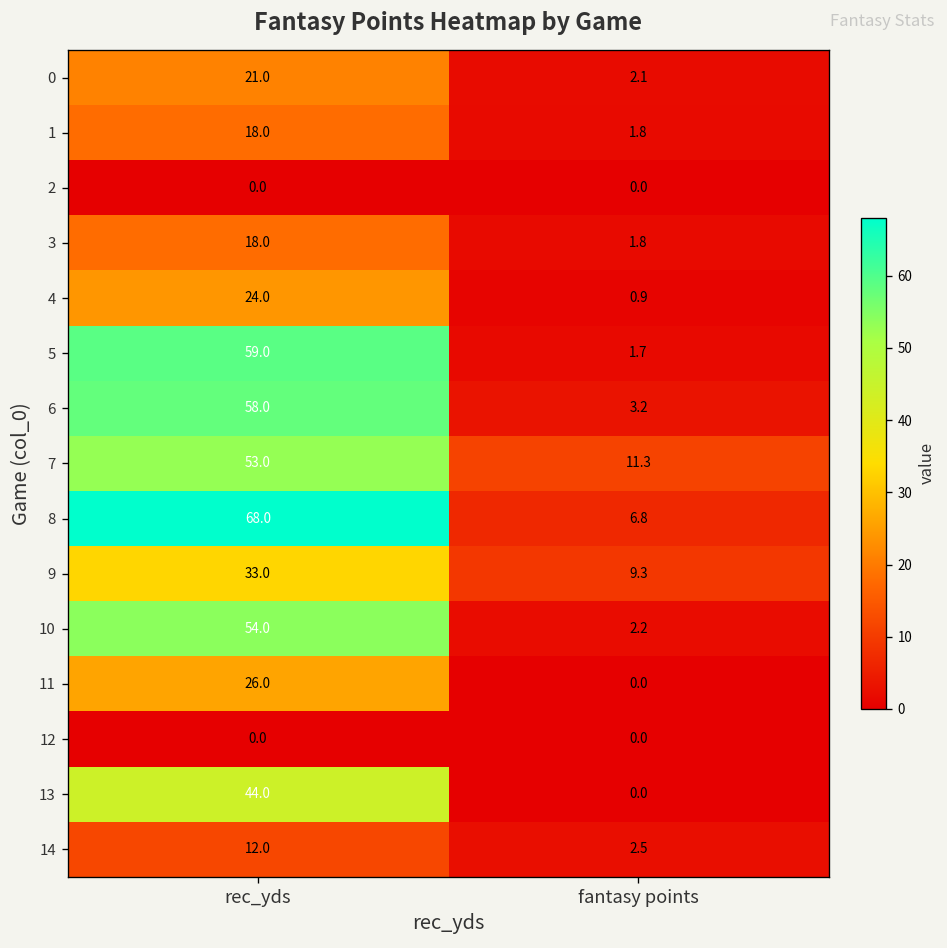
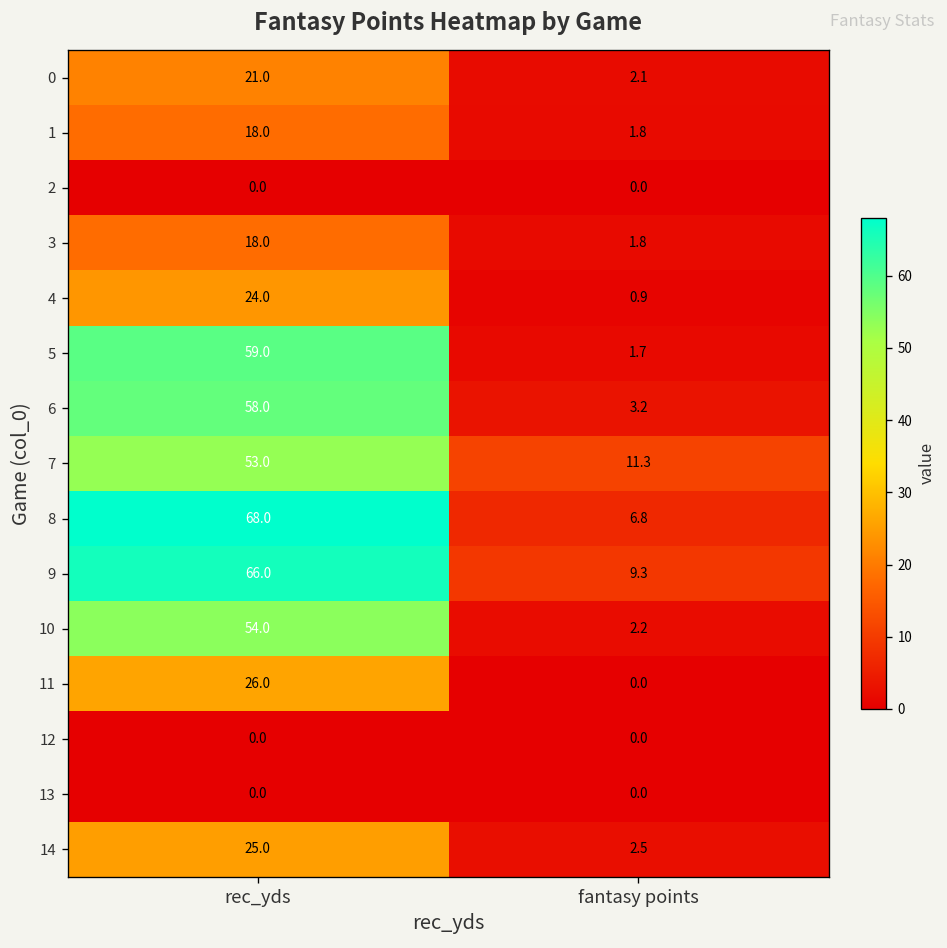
  {
    "0": {
      "rec_yds": 21.0,
      "fantasy points": 2.1
    },
    "1": {
      "rec_yds": 18.0,
      "fantasy points": 1.8
    },
    "2": {
      "rec_yds": 0.0,
      "fantasy points": 0.0
    },
    "3": {
      "rec_yds": 18.0,
      "fantasy points": 1.8
    },
    "4": {
      "rec_yds": 24.0,
      "fantasy points": 0.9
    },
    "5": {
      "rec_yds": 59.0,
      "fantasy points": 1.7
    },
    "6": {
      "rec_yds": 58.0,
      "fantasy points": 3.2
    },
    "7": {
      "rec_yds": 53.0,
      "fantasy points": 11.3
    },
    "8": {
      "rec_yds": 68.0,
      "fantasy points": 6.8
    },
    "9": {
-     "rec_yds": 33.0,
+     "rec_yds": 66.0,
      "fantasy points": 9.3
    },
    "10": {
      "rec_yds": 54.0,
      "fantasy points": 2.2
    },
    "11": {
      "rec_yds": 26.0,
      "fantasy points": 0.0
    },
    "12": {
      "rec_yds": 0.0,
      "fantasy points": 0.0
    },
    "13": {
-     "rec_yds": 44.0,
+     "rec_yds": 0.0,
      "fantasy points": 0.0
    },
    "14": {
-     "rec_yds": 12.0,
+     "rec_yds": 25.0,
      "fantasy points": 2.5
    }
  }
